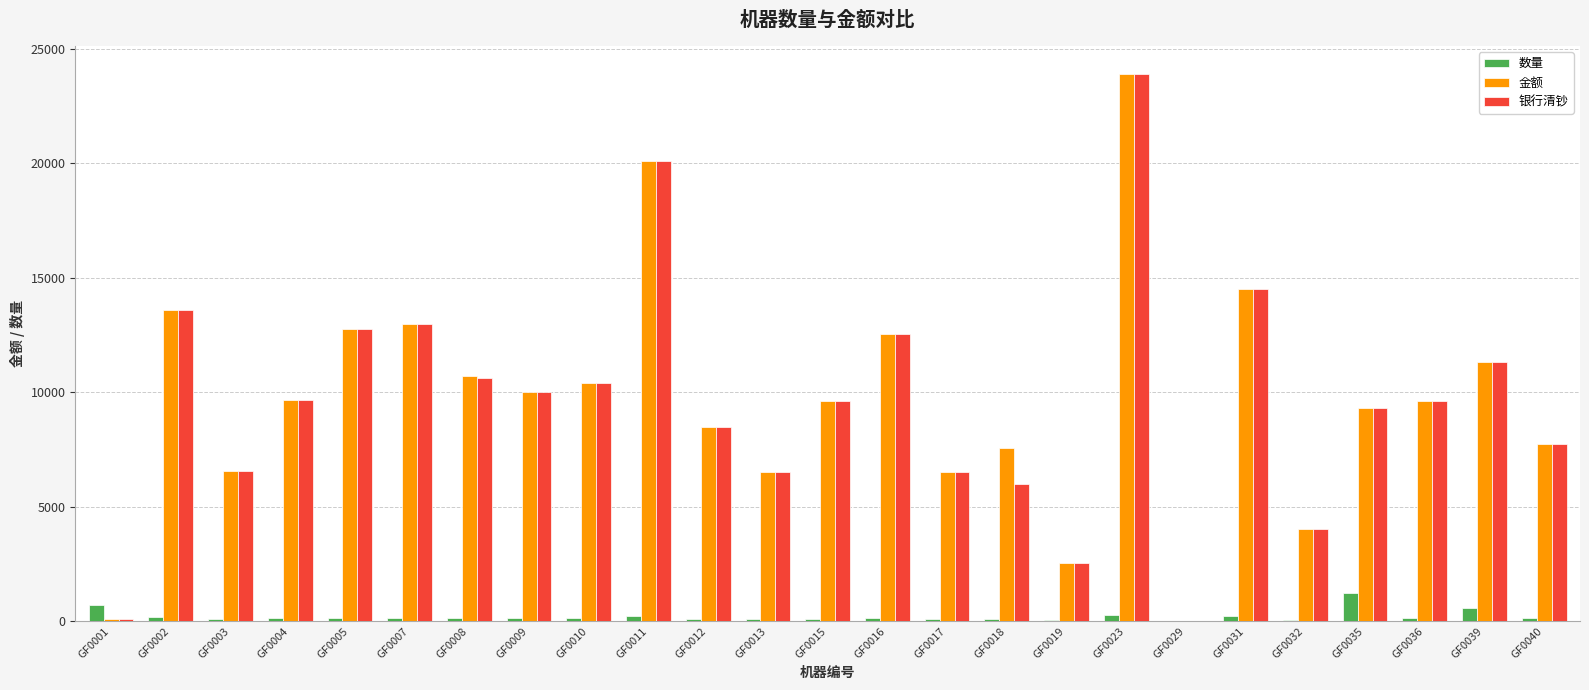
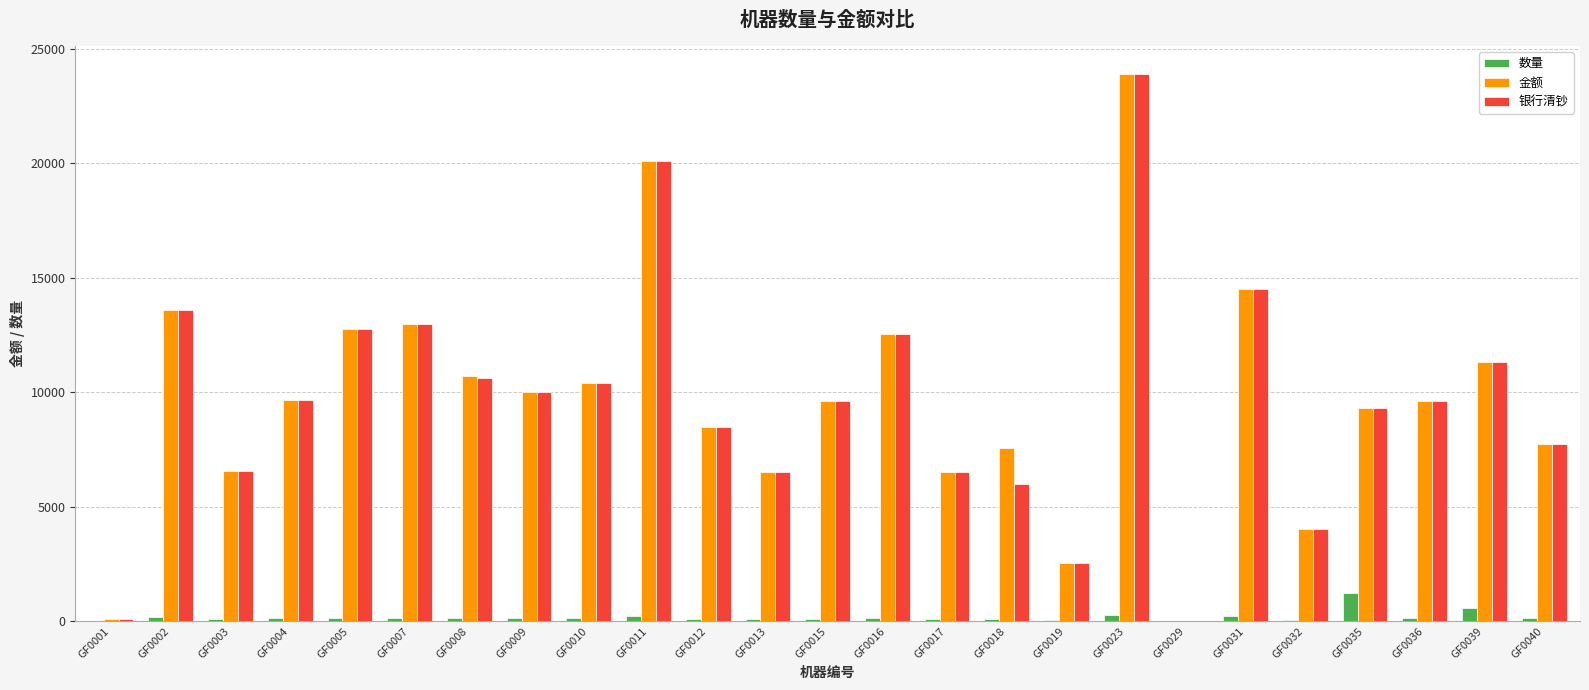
  {
    "数量": {
-     "GF0001": 700,
+     "GF0001": 0,
      "GF0002": 200,
      "GF0004": 100,
      "GF0005": 100,
      "GF0007": 200,
      "GF0008": 100,
      "GF0009": 100,
      "GF0010": 100,
      "GF0011": 200,
      "GF0015": 100,
      "GF0016": 100,
      "GF0023": 300,
      "GF0029": 0,
      "GF0031": 200,
      "GF0035": 1200,
      "GF0036": 100,
      "GF0039": 600,
      "GF0040": 100
    },
    "金额": {
      "GF0002": 13600,
      "GF0003": 6500,
      "GF0004": 9700,
      "GF0005": 12800,
      "GF0007": 13000,
      "GF0008": 10700,
      "GF0009": 10000,
      "GF0010": 10400,
      "GF0011": 20100,
      "GF0012": 8500,
      "GF0013": 6500,
      "GF0015": 9600,
      "GF0016": 12600,
      "GF0017": 6500,
      "GF0018": 7600,
      "GF0019": 2600,
      "GF0023": 23900,
      "GF0029": 0,
      "GF0031": 14500,
      "GF0032": 4000,
      "GF0035": 9300,
      "GF0036": 9600,
      "GF0039": 11300,
      "GF0040": 7700
    },
    "银行清钞": {
      "GF0002": 13600,
      "GF0003": 6500,
      "GF0004": 9700,
      "GF0005": 12800,
      "GF0007": 13000,
      "GF0008": 10600,
      "GF0009": 10000,
      "GF0010": 10400,
      "GF0011": 20100,
      "GF0012": 8500,
      "GF0013": 6500,
      "GF0015": 9600,
      "GF0016": 12600,
      "GF0017": 6500,
      "GF0018": 6000,
      "GF0019": 2600,
      "GF0023": 23900,
      "GF0029": 0,
      "GF0031": 14500,
      "GF0032": 4000,
      "GF0035": 9300,
      "GF0036": 9600,
      "GF0039": 11300,
      "GF0040": 7700
    }
  }
